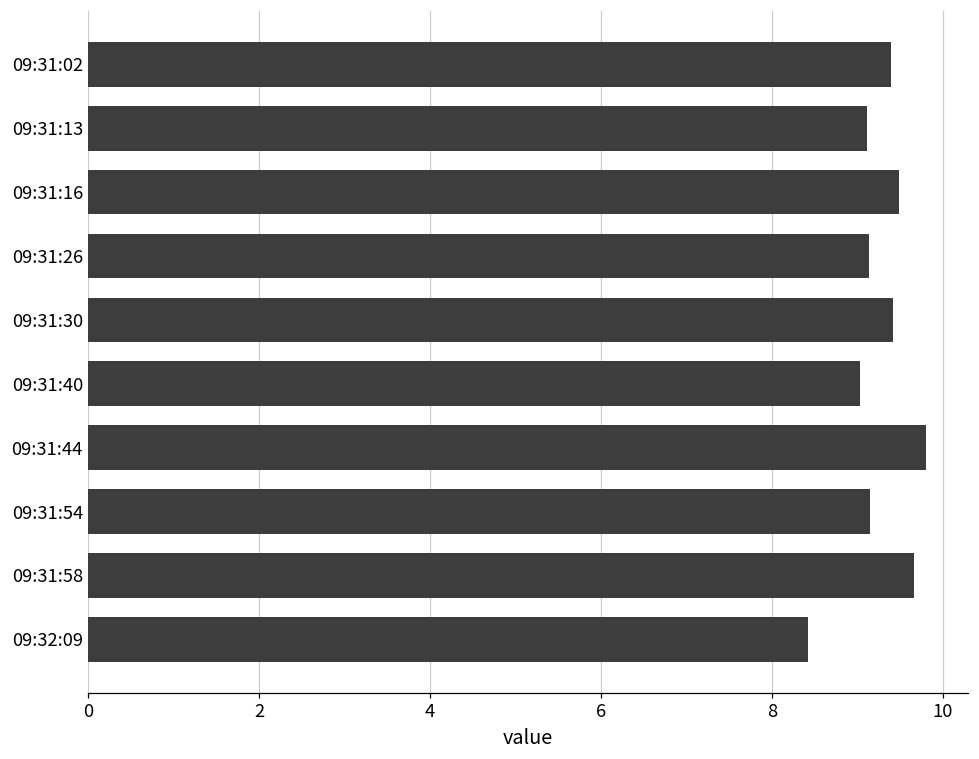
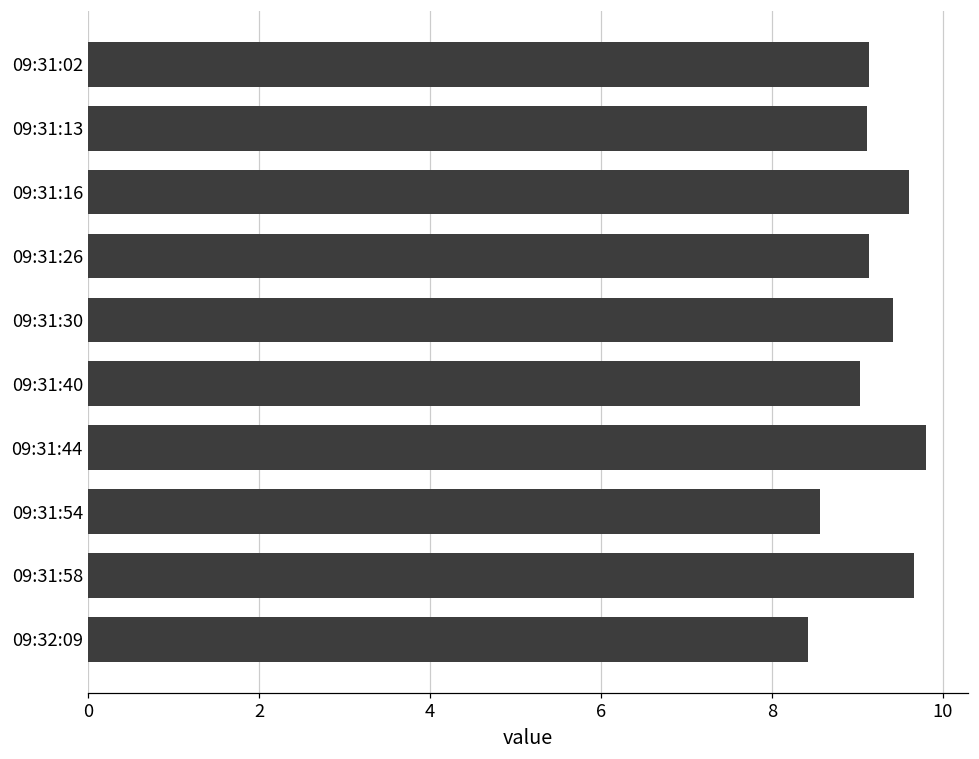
  {
-   "09:31:02": 9.4,
+   "09:31:02": 9.1,
    "09:31:13": 9.1,
-   "09:31:16": 9.5,
+   "09:31:16": 9.6,
    "09:31:26": 9.1,
    "09:31:30": 9.4,
    "09:31:40": 9.0,
    "09:31:44": 9.8,
-   "09:31:54": 9.1,
+   "09:31:54": 8.6,
    "09:31:58": 9.7,
    "09:32:09": 8.4
  }
